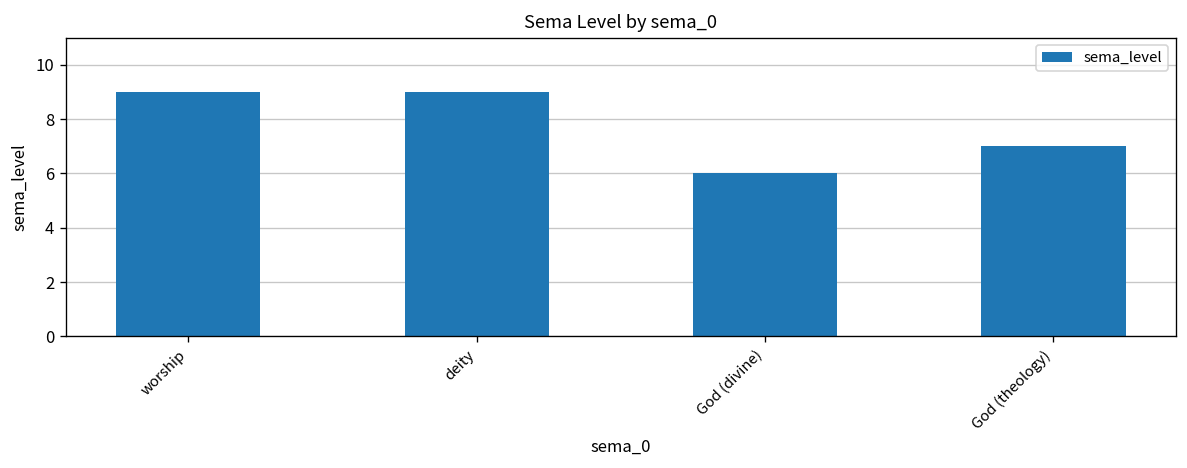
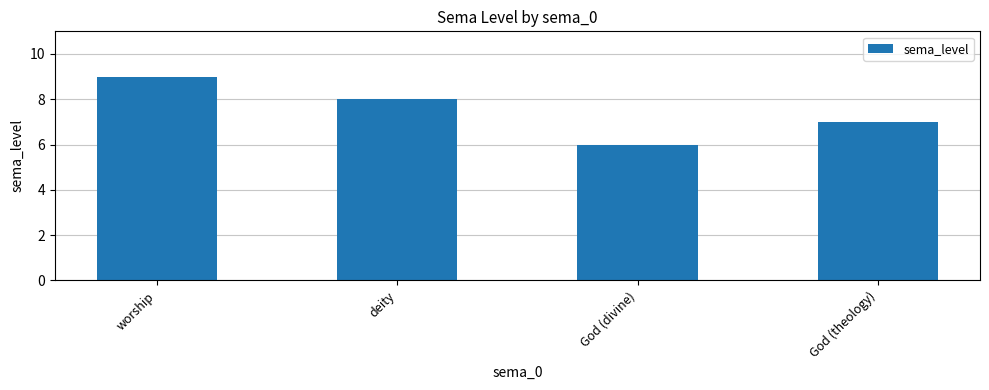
  {
    "worship": 9,
-   "deity": 9,
+   "deity": 8,
    "God (divine)": 6,
    "God (theology)": 7
  }
